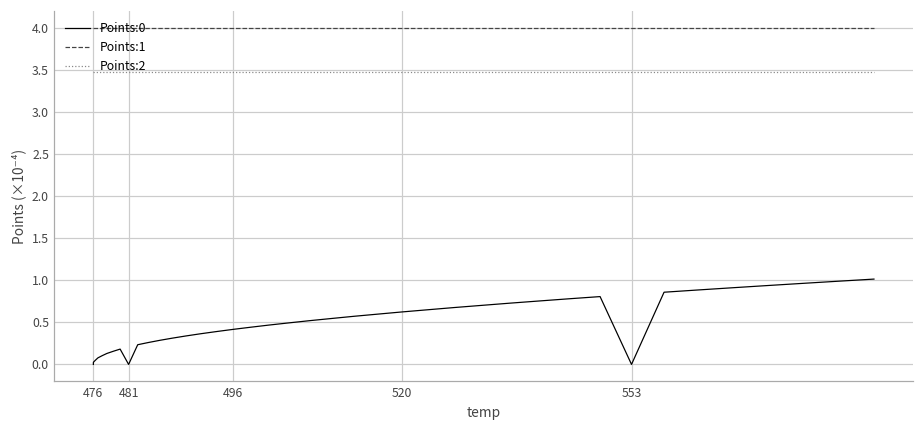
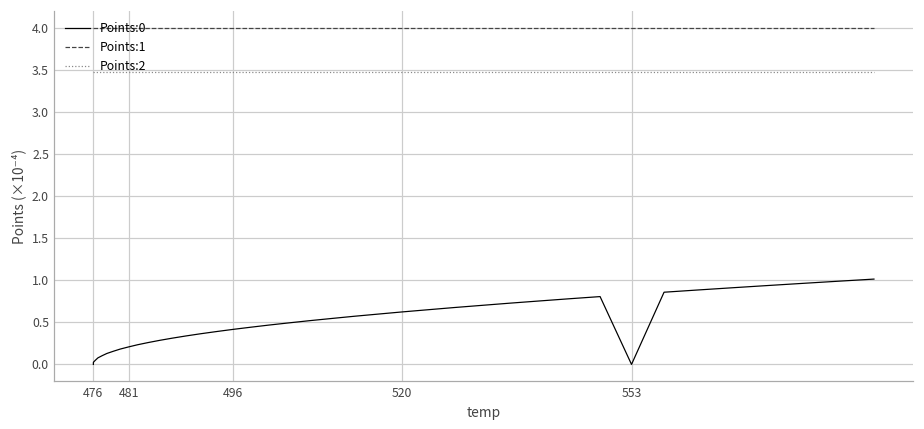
  {
    "Points:0": {
-     "481": 0.0,
+     "481": 0.2,
      "496": 0.4,
      "520": 0.6,
      "553": 0.0
    },
    "Points:1": {
      "476": 4.0,
      "481": 4.0,
      "496": 4.0,
      "520": 4.0,
      "553": 4.0
    },
    "Points:2": {
      "476": 3.5,
      "481": 3.5,
      "496": 3.5,
      "520": 3.5,
      "553": 3.5
    }
  }
